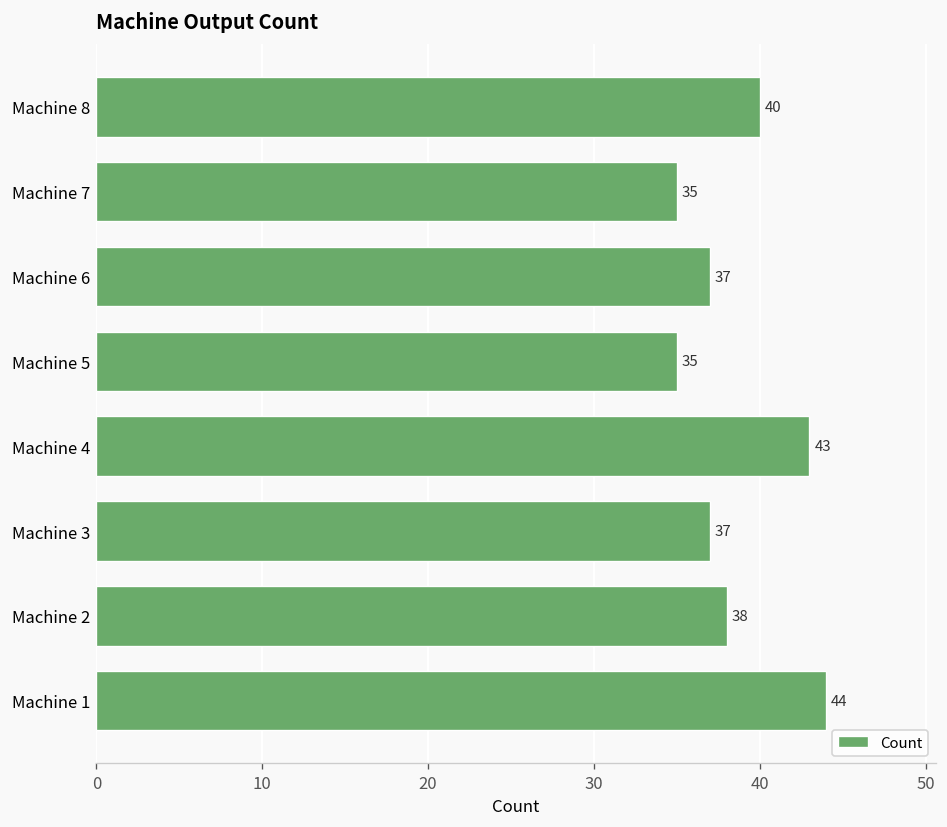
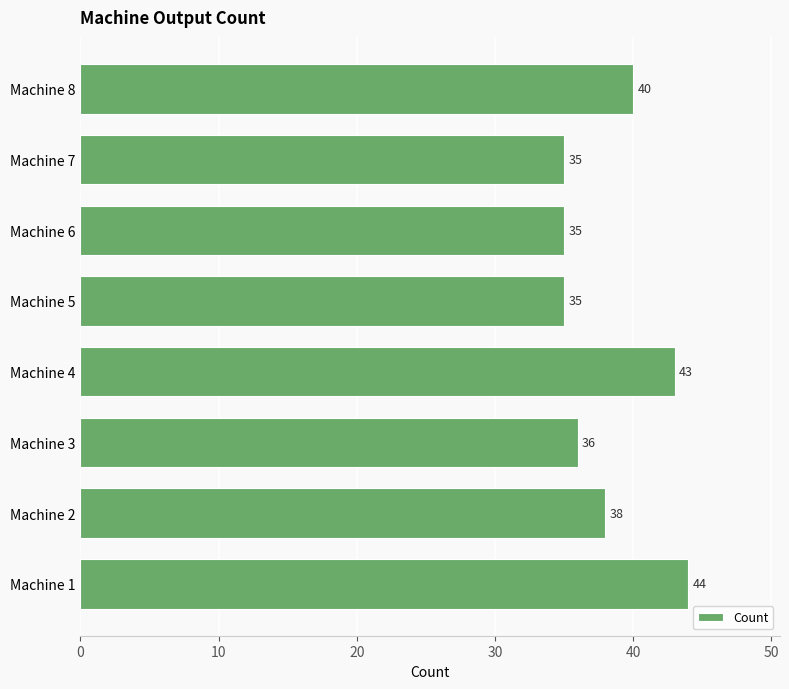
  {
    "Machine 8": 40,
    "Machine 7": 35,
-   "Machine 6": 37,
+   "Machine 6": 35,
    "Machine 5": 35,
    "Machine 4": 43,
-   "Machine 3": 37,
+   "Machine 3": 36,
    "Machine 2": 38,
    "Machine 1": 44
  }
